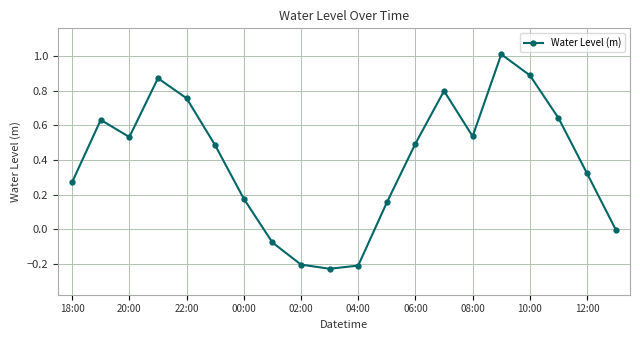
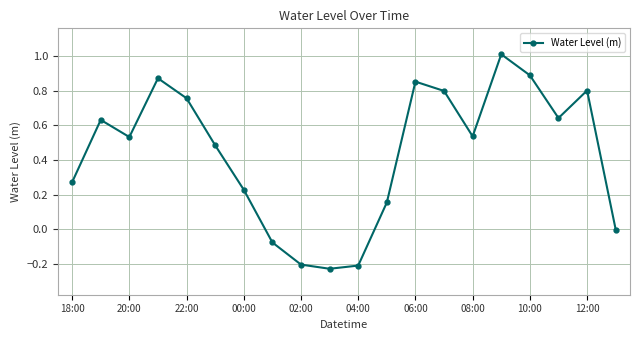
  {
    "18:00": 0.27,
    "20:00": 0.53,
    "22:00": 0.76,
-   "00:00": 0.18,
+   "00:00": 0.23,
    "02:00": -0.21,
    "04:00": -0.21,
-   "06:00": 0.49,
+   "06:00": 0.85,
    "08:00": 0.54,
    "10:00": 0.89,
-   "12:00": 0.32
+   "12:00": 0.80
  }
